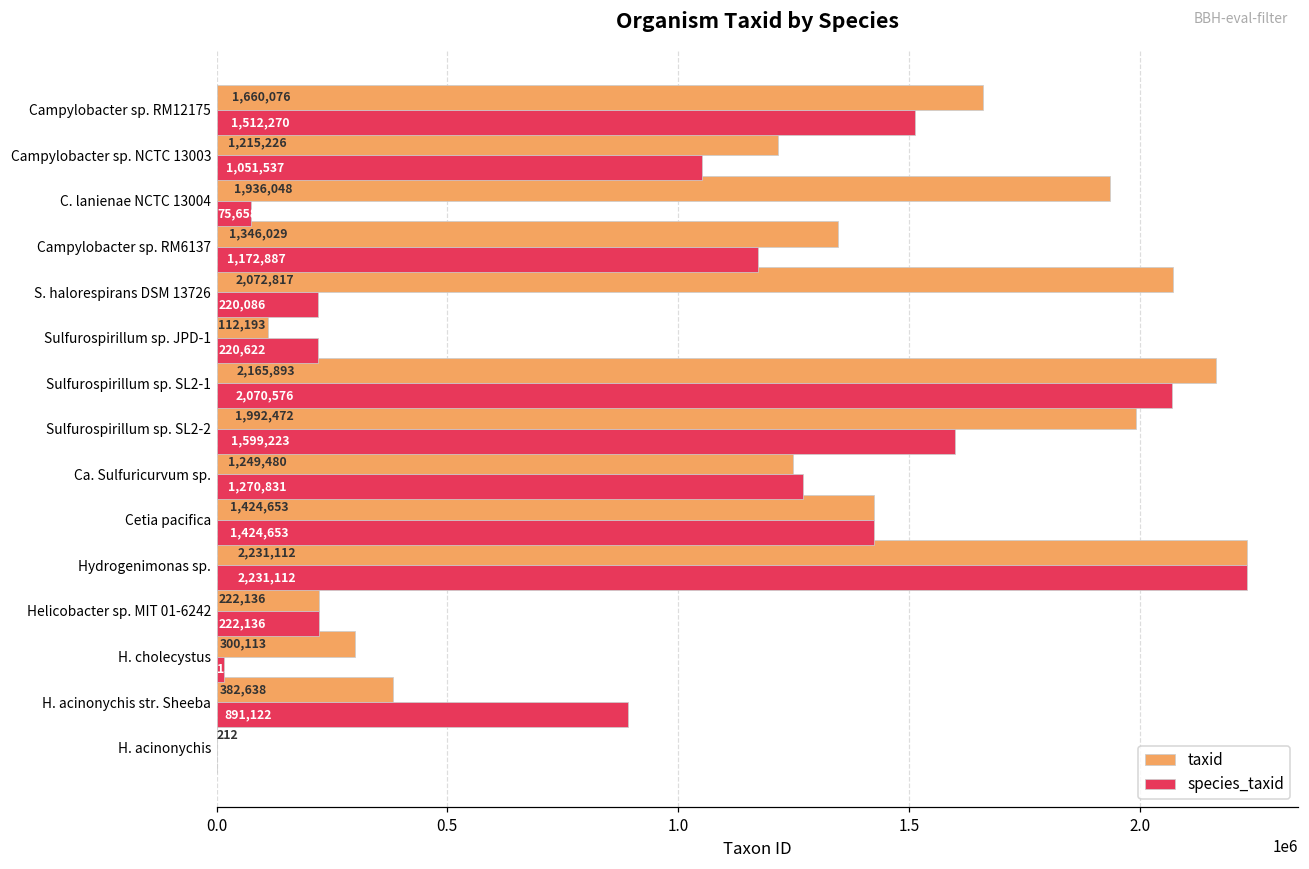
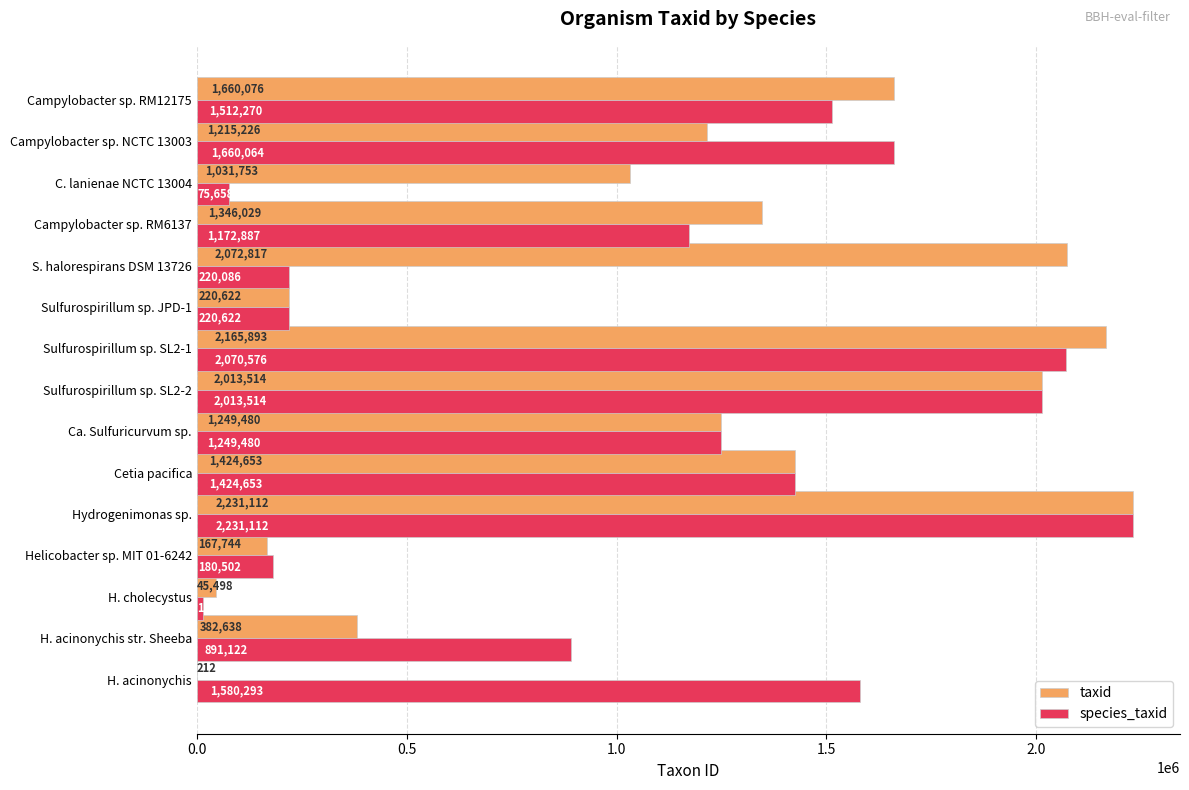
  {
    "taxid": {
      "Campylobacter sp. RM12175": "1,660,076",
      "Campylobacter sp. NCTC 13003": "1,215,226",
-     "C. lanienae NCTC 13004": "1,936,048",
+     "C. lanienae NCTC 13004": "1,031,753",
      "Campylobacter sp. RM6137": "1,346,029",
      "S. halorespirans DSM 13726": "2,072,817",
-     "Sulfurospirillum sp. JPD-1": "112,193",
+     "Sulfurospirillum sp. JPD-1": "220,622",
      "Sulfurospirillum sp. SL2-1": "2,165,893",
-     "Sulfurospirillum sp. SL2-2": "1,992,472",
+     "Sulfurospirillum sp. SL2-2": "2,013,514",
      "Ca. Sulfuricurvum sp.": "1,249,480",
      "Cetia pacifica": "1,424,653",
      "Hydrogenimonas sp.": "2,231,112",
-     "Helicobacter sp. MIT 01-6242": "222,136",
-     "H. cholecystus": "300,113",
+     "Helicobacter sp. MIT 01-6242": "167,744",
+     "H. cholecystus": "45,498",
      "H. acinonychis str. Sheeba": "382,638",
      "H. acinonychis": "212"
    },
    "species_taxid": {
      "Campylobacter sp. RM12175": "1,512,270",
-     "Campylobacter sp. NCTC 13003": "1,051,537",
+     "Campylobacter sp. NCTC 13003": "1,660,064",
      "C. lanienae NCTC 13004": "75,658",
      "Campylobacter sp. RM6137": "1,172,887",
      "S. halorespirans DSM 13726": "220,086",
      "Sulfurospirillum sp. JPD-1": "220,622",
      "Sulfurospirillum sp. SL2-1": "2,070,576",
-     "Sulfurospirillum sp. SL2-2": "1,599,223",
-     "Ca. Sulfuricurvum sp.": "1,270,831",
+     "Sulfurospirillum sp. SL2-2": "2,013,514",
+     "Ca. Sulfuricurvum sp.": "1,249,480",
      "Cetia pacifica": "1,424,653",
      "Hydrogenimonas sp.": "2,231,112",
-     "Helicobacter sp. MIT 01-6242": "222,136",
+     "Helicobacter sp. MIT 01-6242": "180,502",
      "H. acinonychis str. Sheeba": "891,122",
-     "H. acinonychis": "0"
+     "H. acinonychis": "1580000"
    }
  }
